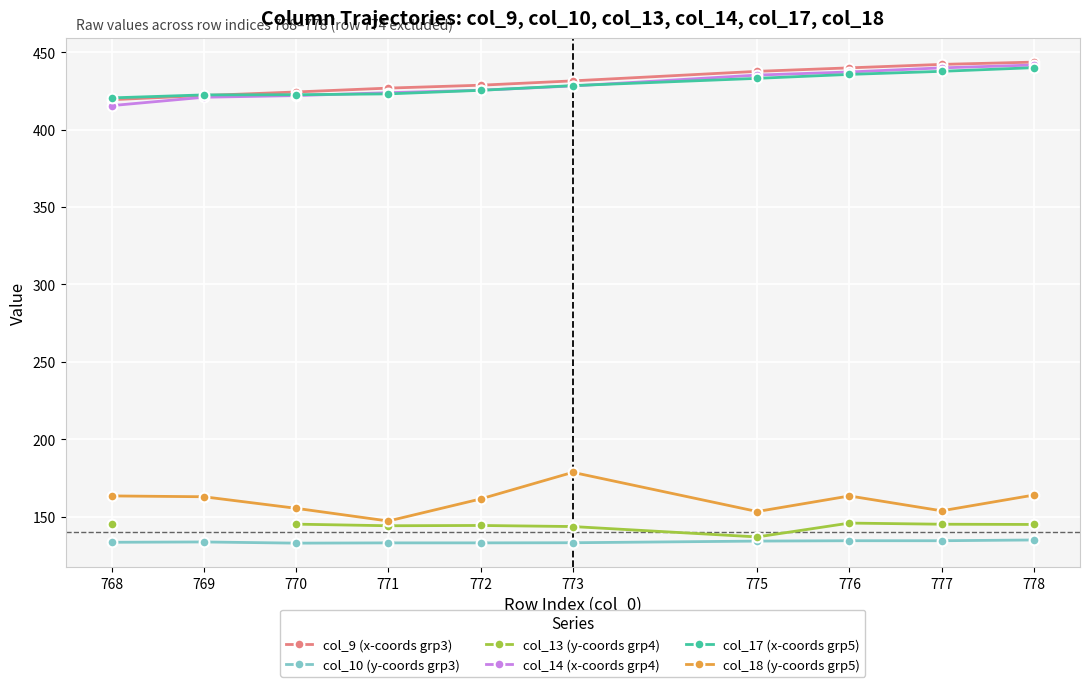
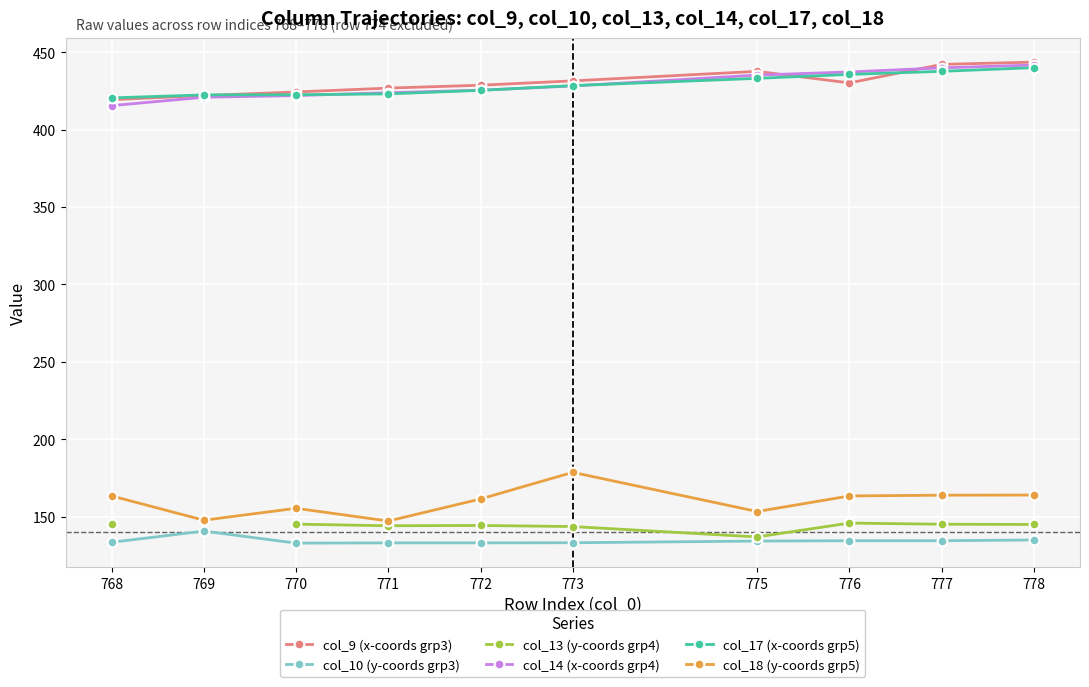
  {
    "col_9 (x-coords grp3)": {
      "770": 424,
      "771": 427,
      "772": 429,
      "773": 432,
      "775": 438,
-     "776": 440,
+     "776": 430,
      "777": 442,
      "778": 444
    },
    "col_10 (y-coords grp3)": {
      "768": 133,
-     "769": 134,
+     "769": 141,
      "770": 133,
      "771": 133,
      "772": 133,
      "773": 133,
      "775": 134,
      "776": 134,
      "777": 134,
      "778": 135
    },
    "col_13 (y-coords grp4)": {
      "768": 145,
      "770": 145,
      "771": 144,
      "772": 144,
      "773": 144,
      "775": 137,
      "776": 146,
      "777": 145,
      "778": 145
    },
    "col_14 (x-coords grp4)": {
      "768": 416,
      "775": 435,
      "777": 440,
      "778": 442
    },
    "col_17 (x-coords grp5)": {
      "775": 433,
      "777": 438,
      "778": 440
    },
    "col_18 (y-coords grp5)": {
      "768": 163,
-     "769": 163,
+     "769": 148,
      "770": 155,
      "771": 147,
      "772": 161,
      "773": 179,
      "775": 153,
      "776": 163,
-     "777": 154,
+     "777": 164,
      "778": 164
    }
  }
